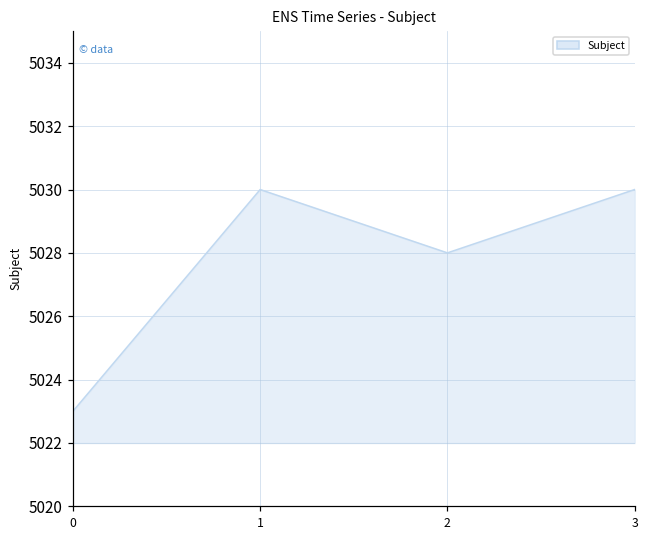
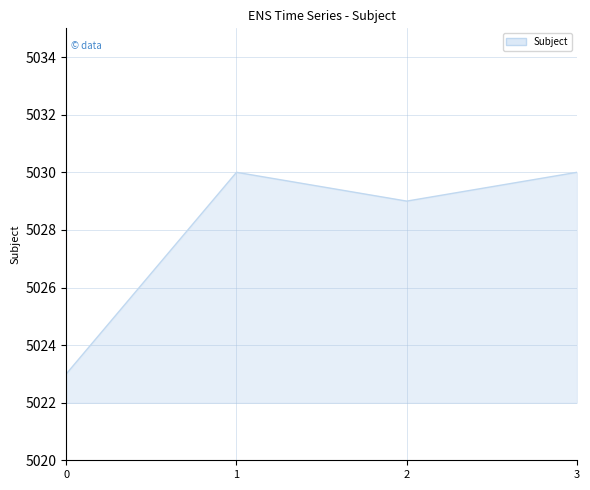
  {
    "0": 5023,
    "1": 5030,
-   "2": 5028,
+   "2": 5029,
    "3": 5030
  }
